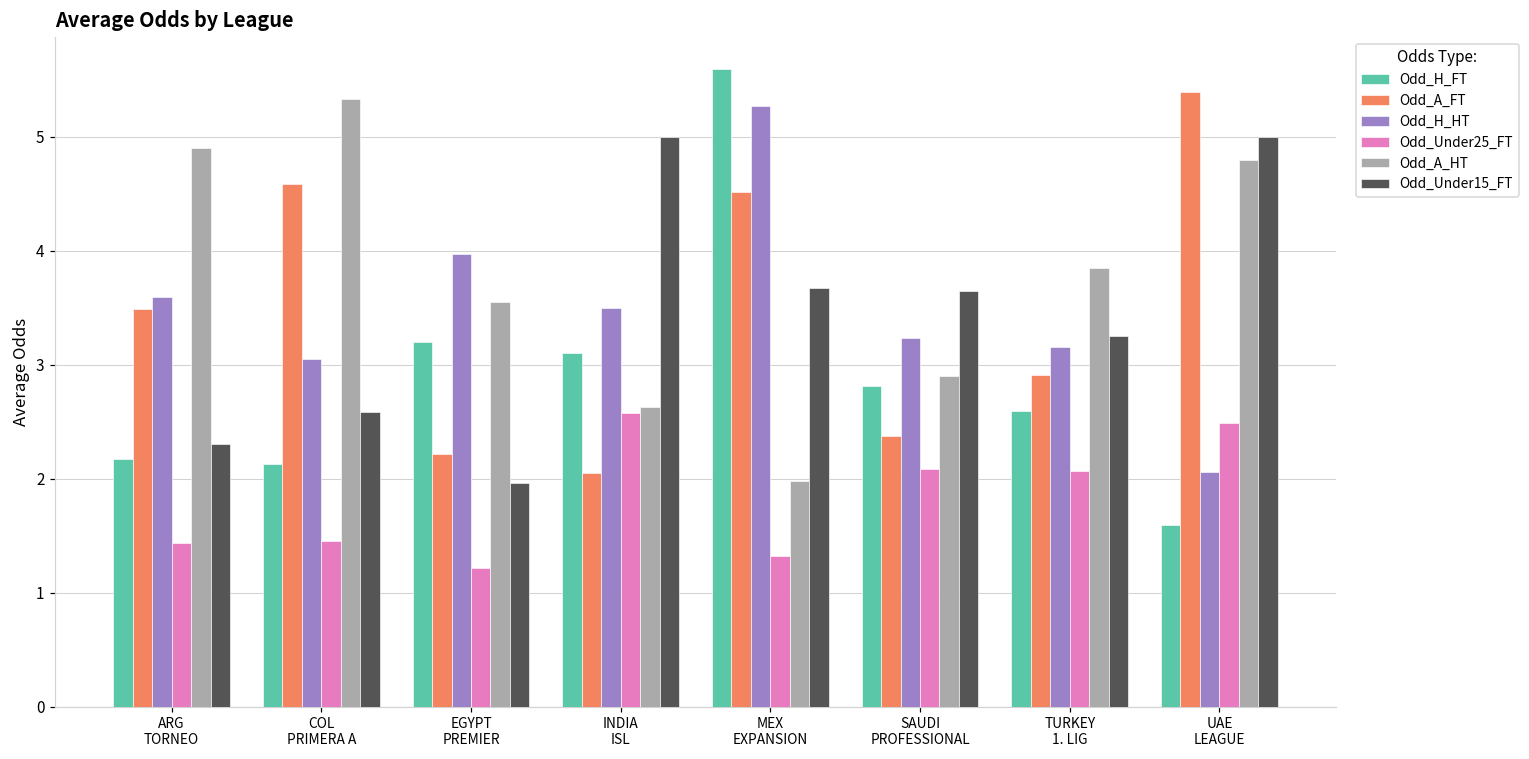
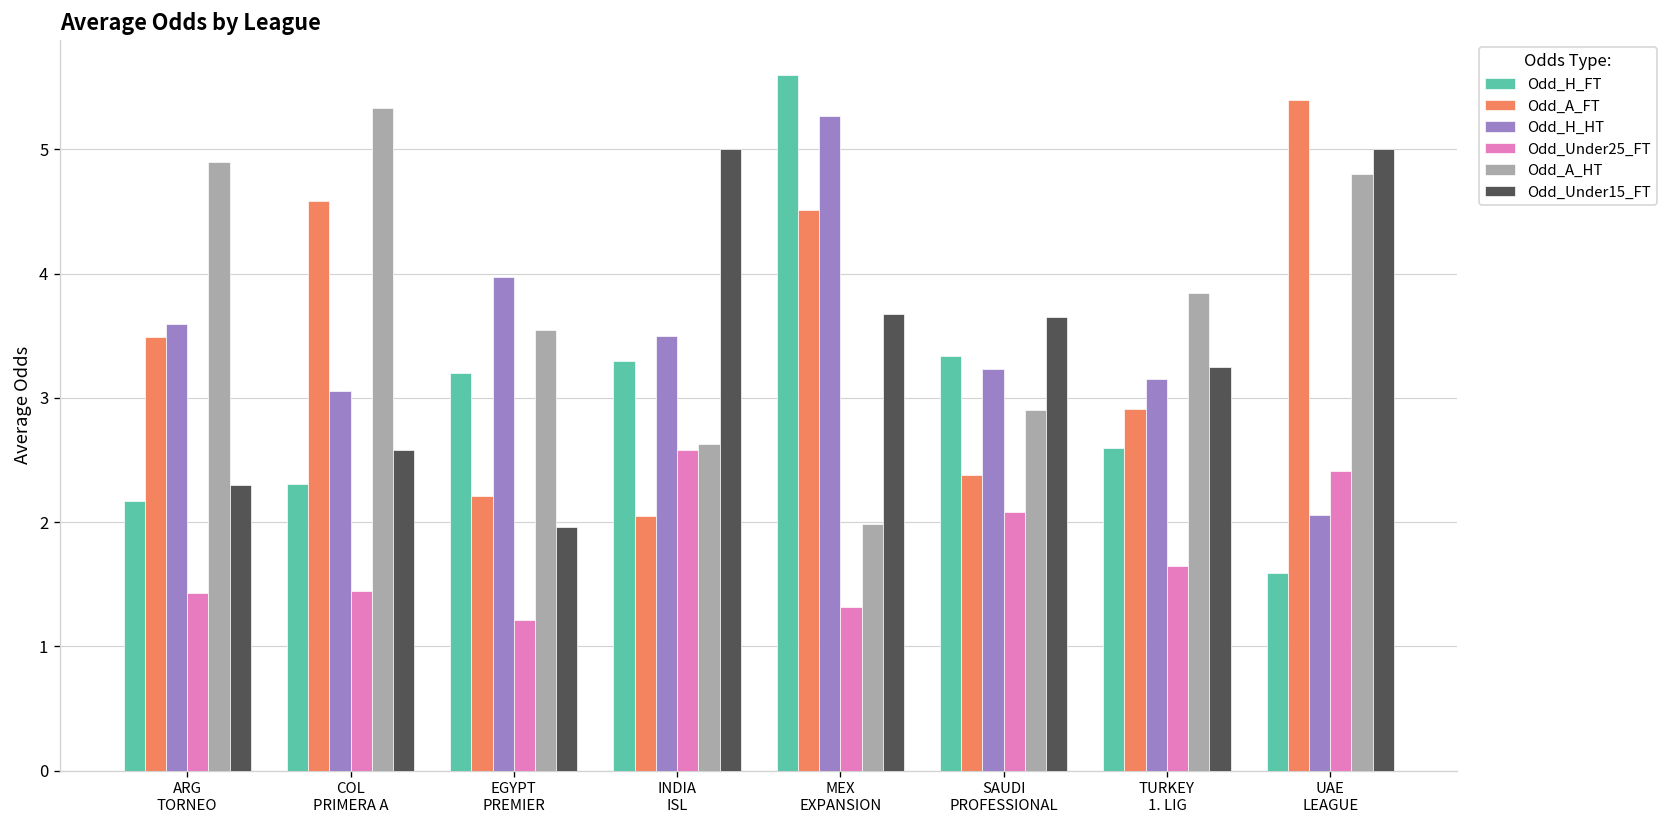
  {
    "Odd_H_FT": {
      "ARG TORNEO": 2.17,
-     "COL PRIMERA A": 2.13,
+     "COL PRIMERA A": 2.31,
      "EGYPT PREMIER": 3.20,
-     "INDIA ISL": 3.1,
+     "INDIA ISL": 3.3,
      "MEX EXPANSION": 5.60,
-     "SAUDI PROFESSIONAL": 2.82,
+     "SAUDI PROFESSIONAL": 3.34,
      "TURKEY 1. LIG": 2.60,
      "UAE LEAGUE": 1.59
    },
    "Odd_A_FT": {
      "ARG TORNEO": 3.49,
      "COL PRIMERA A": 4.58,
      "EGYPT PREMIER": 2.21,
      "INDIA ISL": 2.05,
      "MEX EXPANSION": 4.51,
      "SAUDI PROFESSIONAL": 2.38,
      "TURKEY 1. LIG": 2.91,
      "UAE LEAGUE": 5.40
    },
    "Odd_Under25_FT": {
      "ARG TORNEO": 1.43,
      "COL PRIMERA A": 1.45,
      "EGYPT PREMIER": 1.22,
      "INDIA ISL": 2.58,
      "MEX EXPANSION": 1.32,
      "SAUDI PROFESSIONAL": 2.08,
-     "TURKEY 1. LIG": 2.07,
-     "UAE LEAGUE": 2.49
+     "TURKEY 1. LIG": 1.65,
+     "UAE LEAGUE": 2.41
    },
    "Odd_Under15_FT": {
      "ARG TORNEO": 2.30,
      "COL PRIMERA A": 2.58,
      "EGYPT PREMIER": 1.97,
      "INDIA ISL": 5.00,
      "MEX EXPANSION": 3.68,
      "SAUDI PROFESSIONAL": 3.65,
      "TURKEY 1. LIG": 3.25,
      "UAE LEAGUE": 5.00
    }
  }
